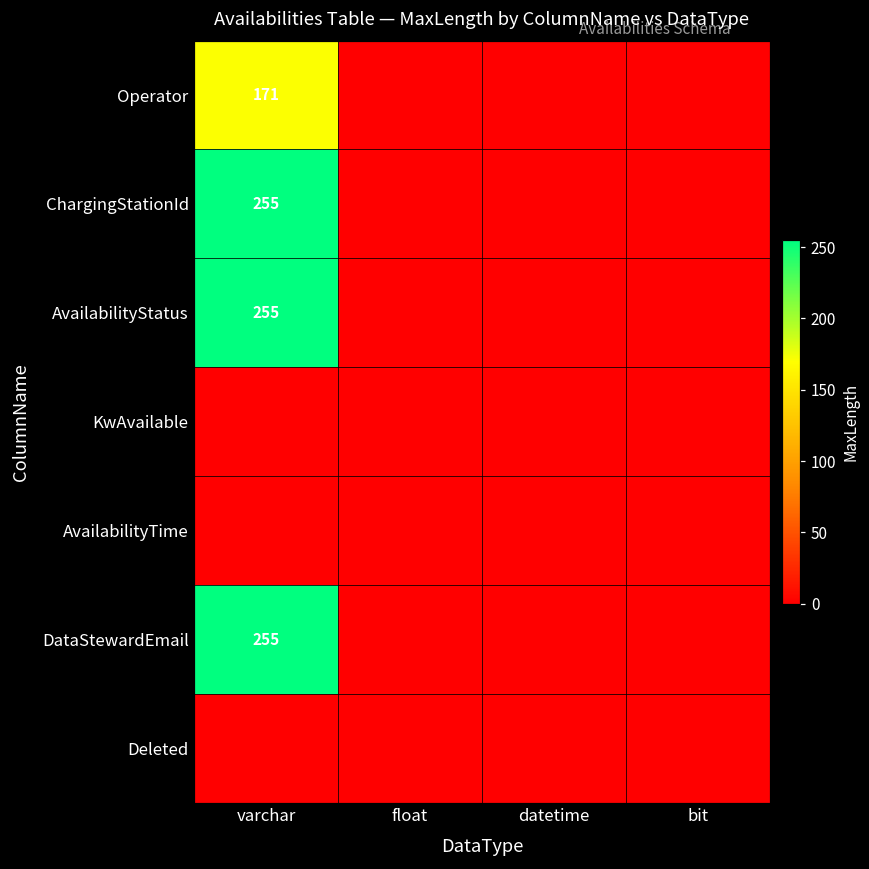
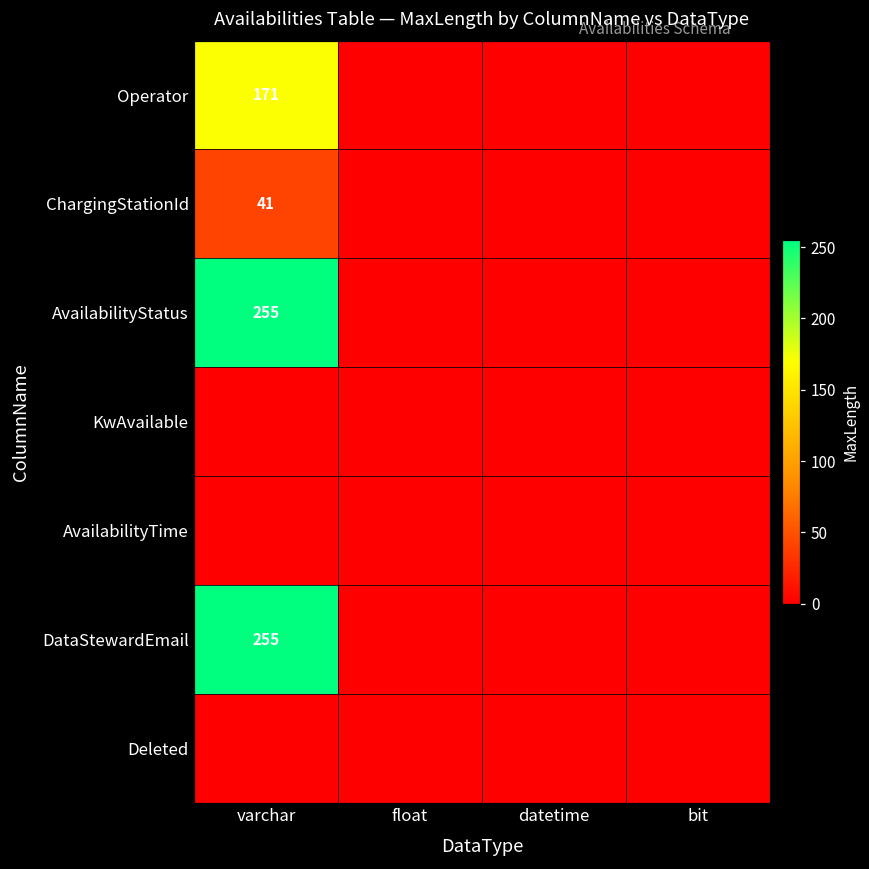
  {
    "Operator": {
      "varchar": 171
    },
    "ChargingStationId": {
-     "varchar": 255
+     "varchar": 41
    },
    "AvailabilityStatus": {
      "varchar": 255
    },
    "DataStewardEmail": {
      "varchar": 255
    }
  }
